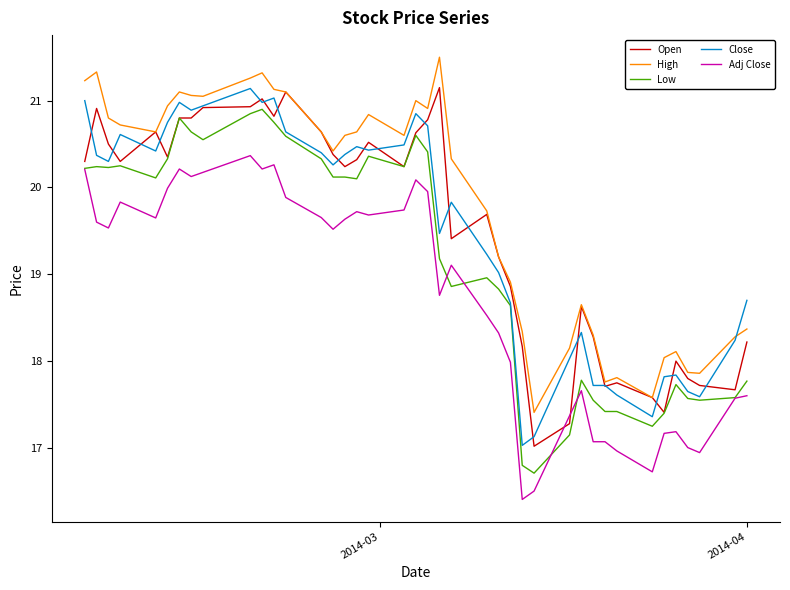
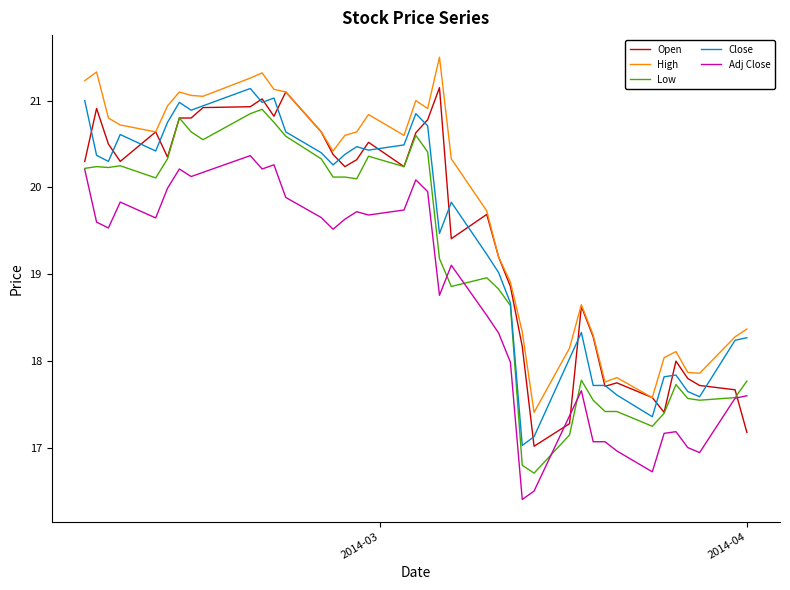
  {
    "Open": {
-     "2014-04": 18.2
+     "2014-04": 17.2
    },
    "High": {
      "2014-04": 18.4
    },
    "Low": {
      "2014-04": 17.8
    },
    "Close": {
-     "2014-04": 18.7
+     "2014-04": 18.3
    },
    "Adj Close": {
      "2014-04": 17.6
    }
  }
